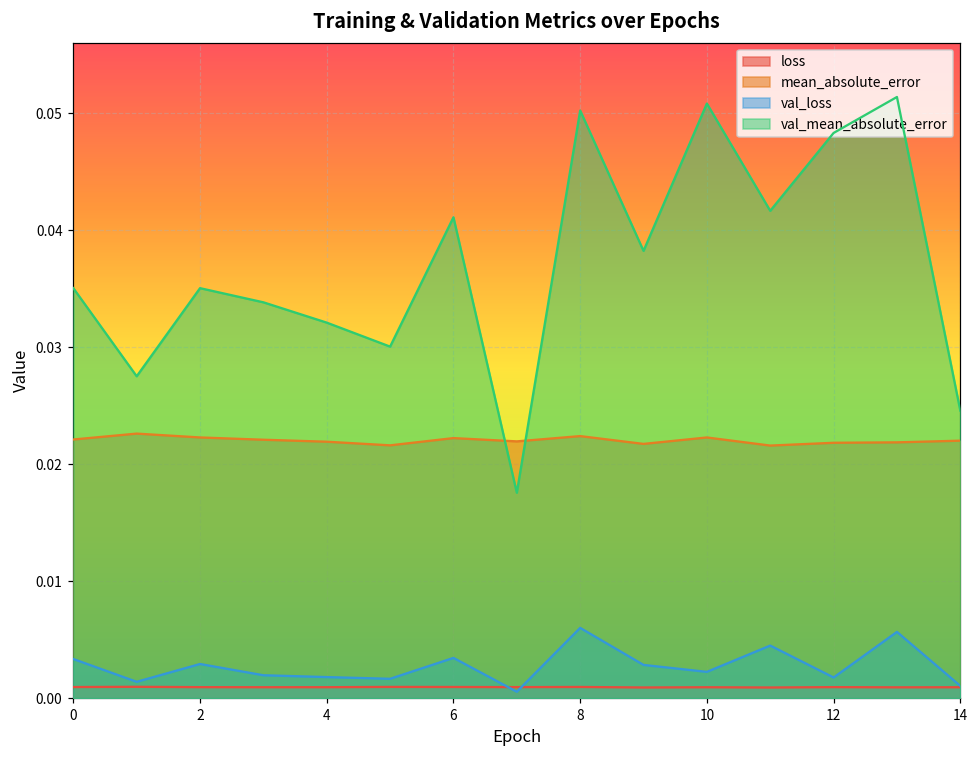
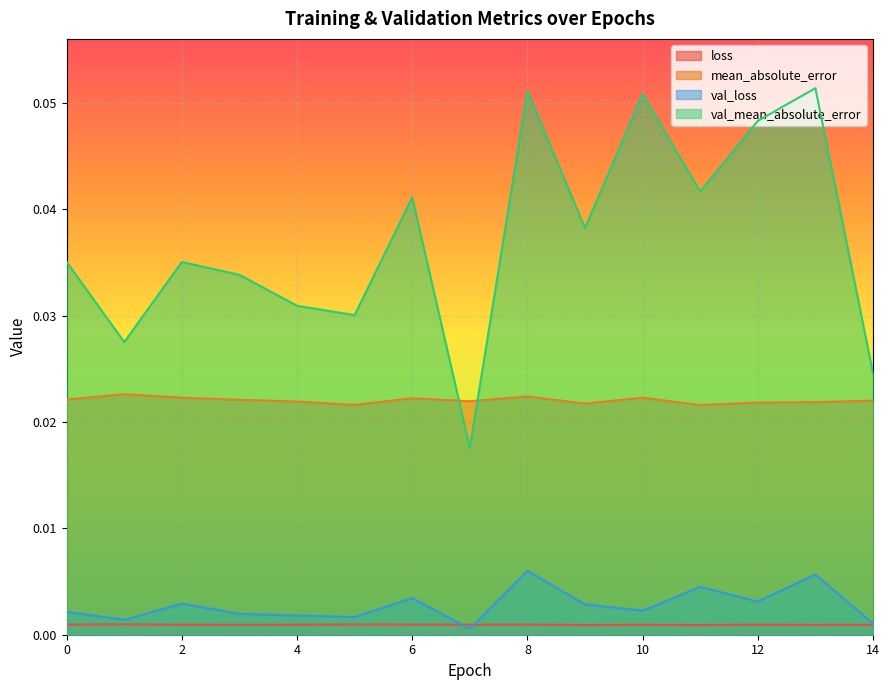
  {
    "val_loss": {
-     "0": 0.0033,
+     "0": 0.0021,
      "2": 0.0029,
      "4": 0.0018,
      "6": 0.0034,
      "8": 0.0060,
      "10": 0.0022,
-     "12": 0.0018
+     "12": 0.0031
    },
    "val_mean_absolute_error": {
      "0": 0.0350,
      "2": 0.0350,
-     "4": 0.0321,
+     "4": 0.0309,
      "6": 0.0411,
-     "8": 0.0502,
+     "8": 0.0511,
      "10": 0.0508,
      "14": 0.0246
    }
  }
